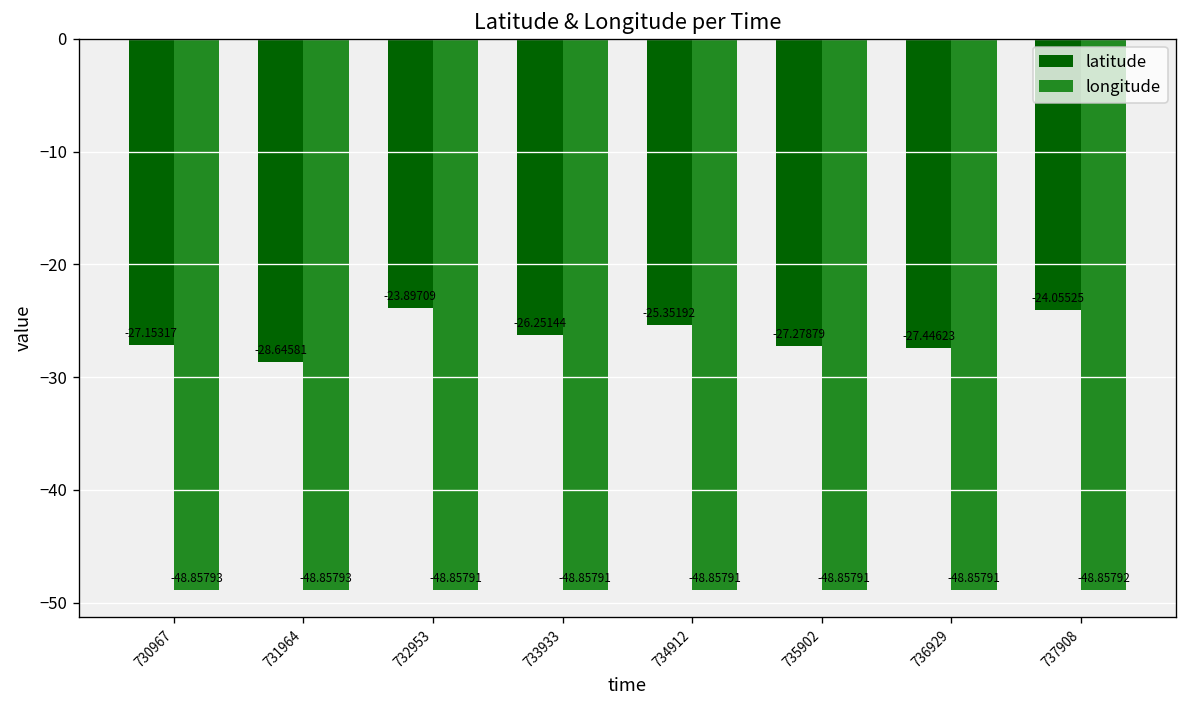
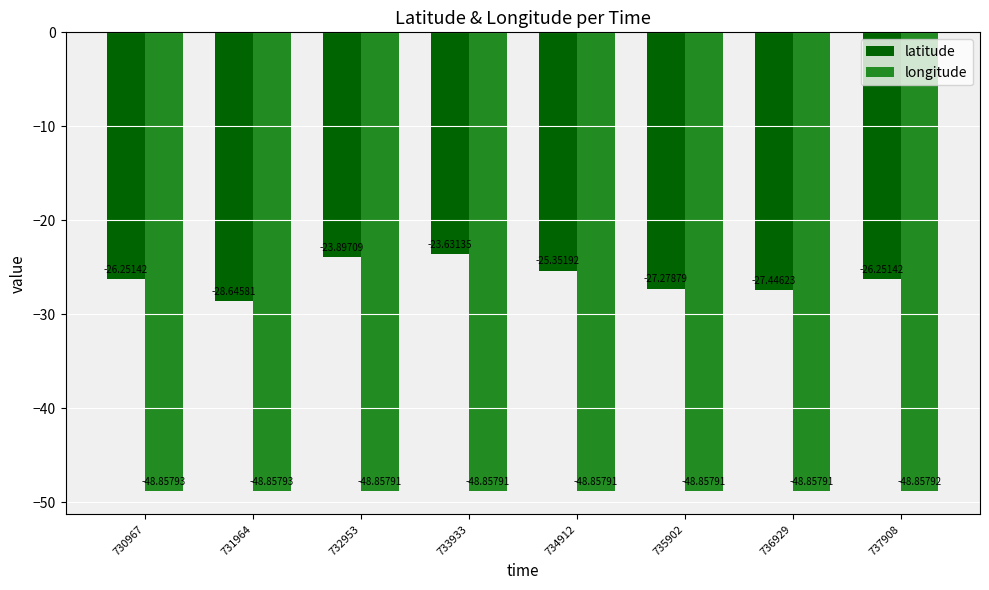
  {
    "latitude": {
-     "730967": -27.15317,
+     "730967": -26.25142,
      "731964": -28.64581,
      "732953": -23.89709,
-     "733933": -26.25144,
+     "733933": -23.63135,
      "734912": -25.35192,
      "735902": -27.27879,
      "736929": -27.44623,
-     "737908": -24.05525
+     "737908": -26.25142
    },
    "longitude": {
      "730967": -48.85793,
      "731964": -48.85793,
      "732953": -48.85791,
      "733933": -48.85791,
      "734912": -48.85791,
      "735902": -48.85791,
      "736929": -48.85791,
      "737908": -48.85792
    }
  }
